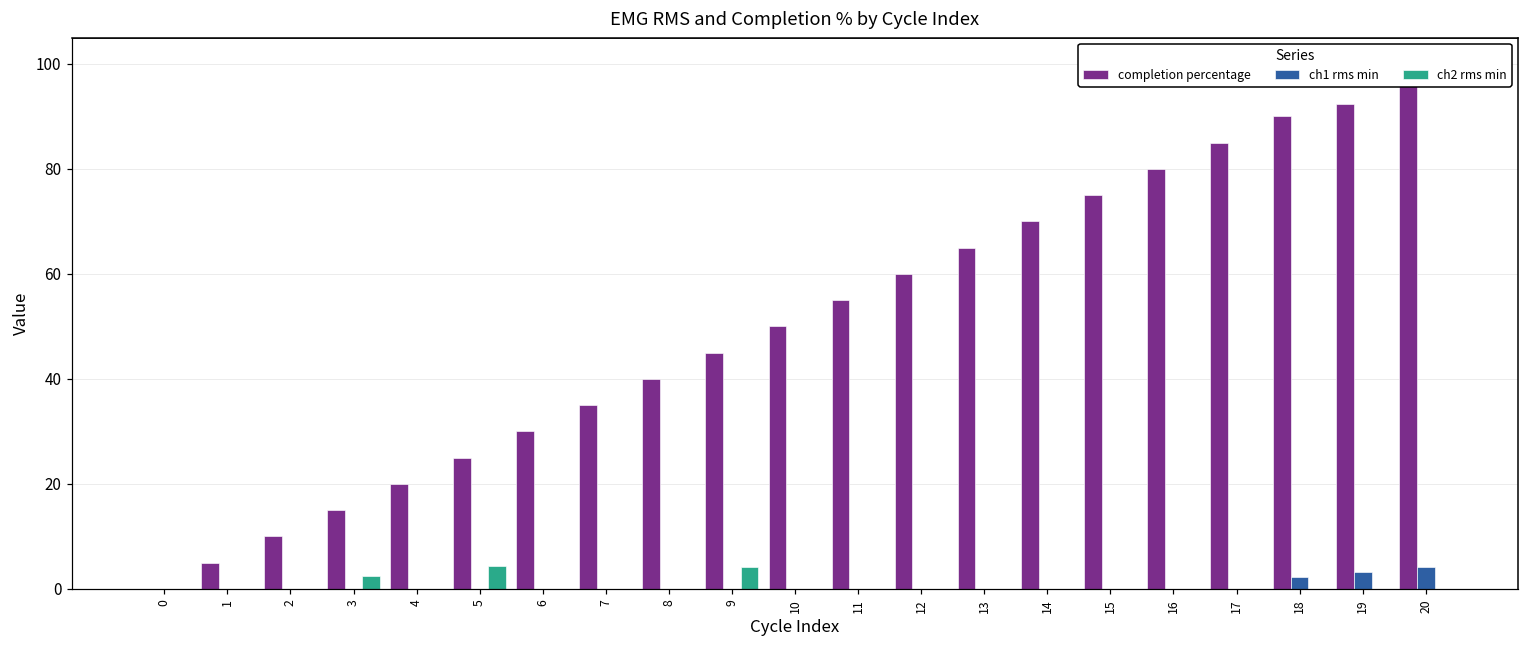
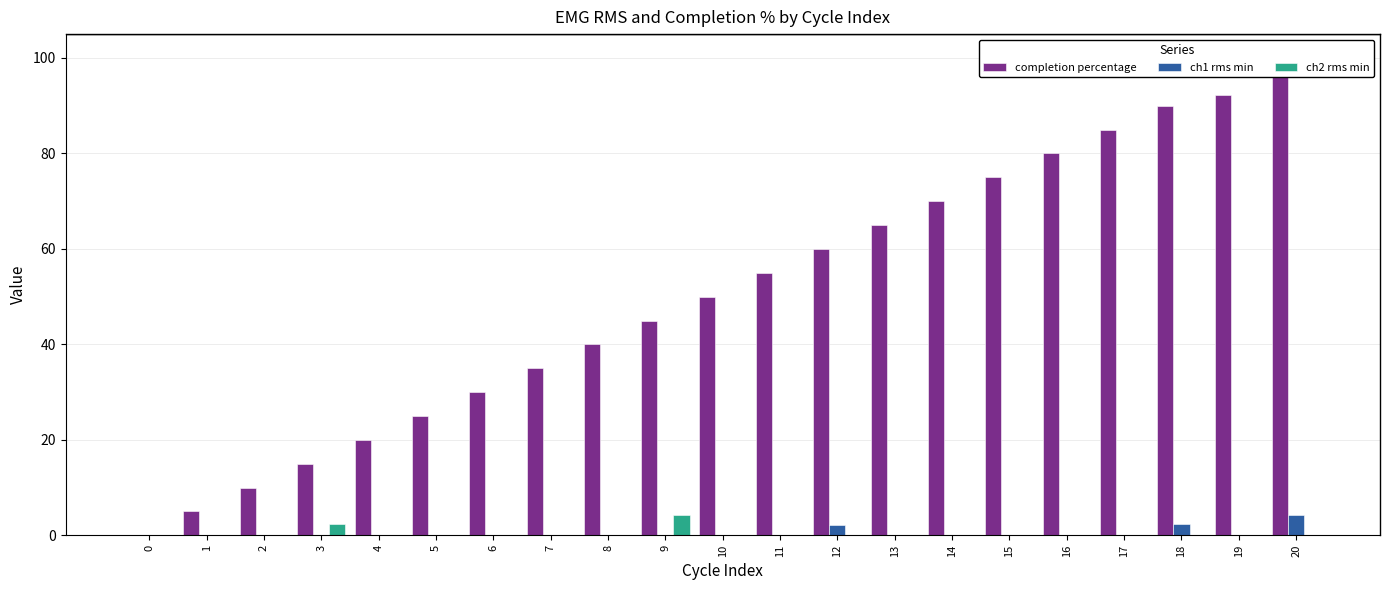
  {
    "completion percentage": {
      "0": 0,
      "1": 5,
      "2": 10,
      "3": 15,
      "4": 20,
      "5": 25,
      "6": 30,
      "7": 35,
      "8": 40,
      "9": 45,
      "10": 50,
      "11": 55,
      "12": 60,
      "13": 65,
      "14": 70,
      "15": 75,
      "16": 80,
      "17": 85,
      "18": 90,
      "19": 92
    },
    "ch1 rms min": {
-     "12": 0,
+     "12": 2,
      "18": 2,
-     "19": 3,
+     "19": 0,
      "20": 4
    },
    "ch2 rms min": {
      "3": 2,
-     "5": 4,
+     "5": 0,
      "9": 4
    }
  }
